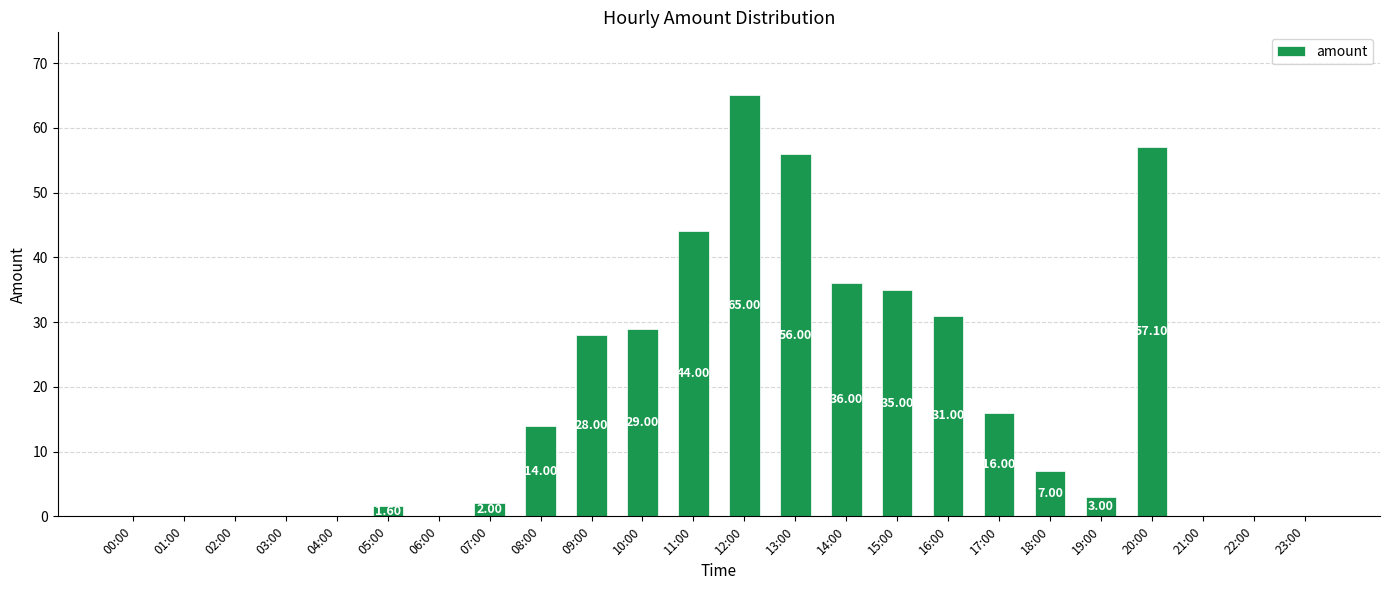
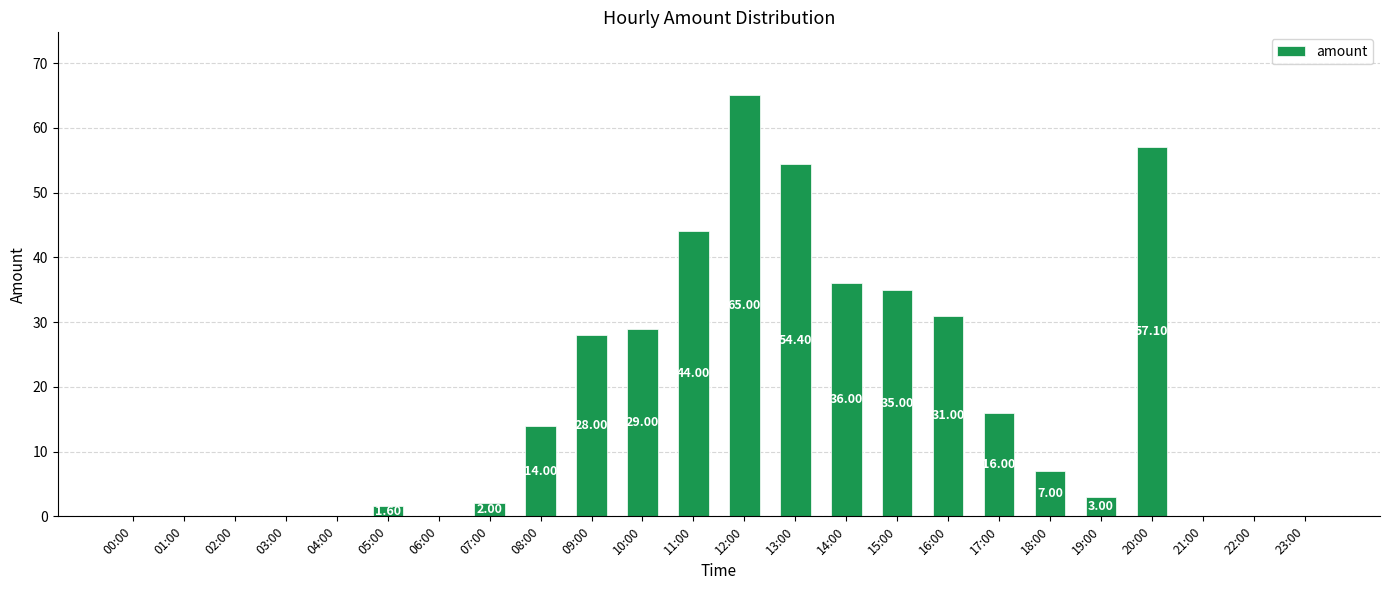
  {
    "05:00": 1.60,
    "07:00": 2.00,
    "08:00": 14.00,
    "09:00": 28.00,
    "10:00": 29.00,
    "11:00": 44.00,
    "12:00": 65.00,
-   "13:00": 56.00,
+   "13:00": 54.40,
    "14:00": 36.00,
    "15:00": 35.00,
    "16:00": 31.00,
    "17:00": 16.00,
    "18:00": 7.00,
    "19:00": 3.00,
    "20:00": 57.10
  }
